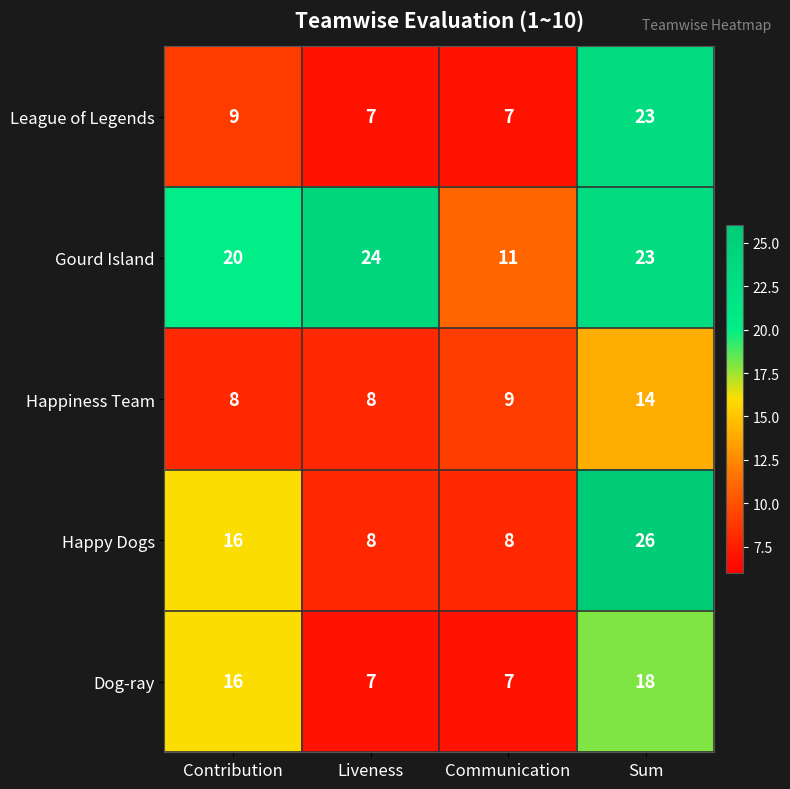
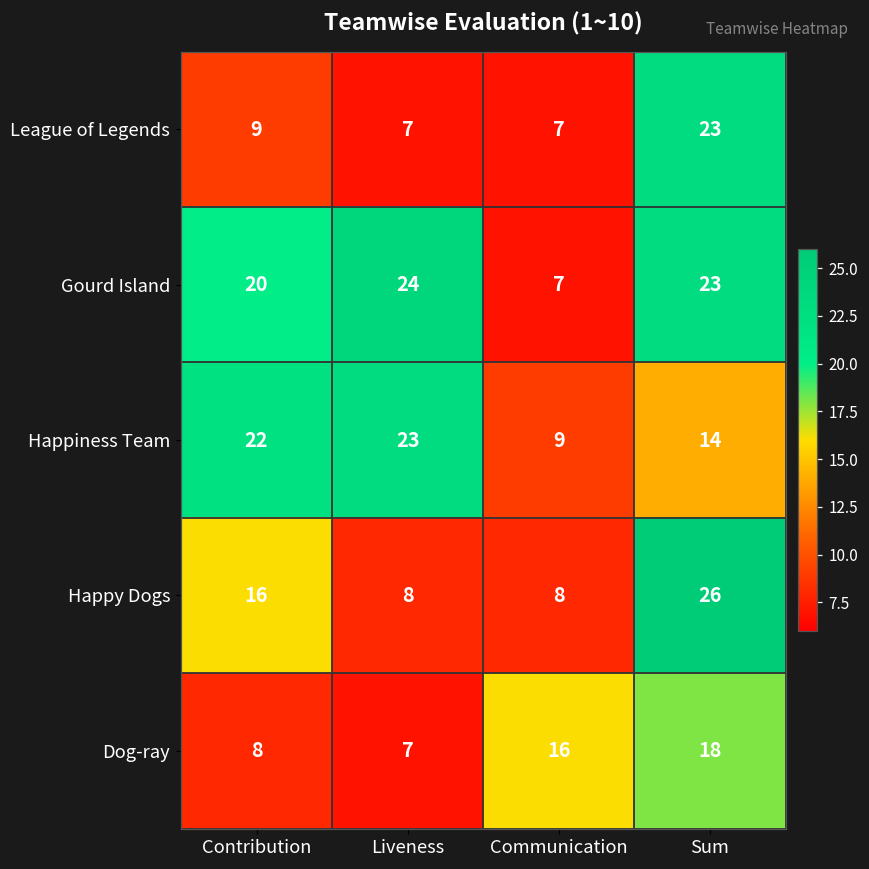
  {
    "League of Legends": {
      "Contribution": 9,
      "Liveness": 7,
      "Communication": 7,
      "Sum": 23
    },
    "Gourd Island": {
      "Contribution": 20,
      "Liveness": 24,
-     "Communication": 11,
+     "Communication": 7,
      "Sum": 23
    },
    "Happiness Team": {
-     "Contribution": 8,
-     "Liveness": 8,
+     "Contribution": 22,
+     "Liveness": 23,
      "Communication": 9,
      "Sum": 14
    },
    "Happy Dogs": {
      "Contribution": 16,
      "Liveness": 8,
      "Communication": 8,
      "Sum": 26
    },
    "Dog-ray": {
-     "Contribution": 16,
+     "Contribution": 8,
      "Liveness": 7,
-     "Communication": 7,
+     "Communication": 16,
      "Sum": 18
    }
  }
